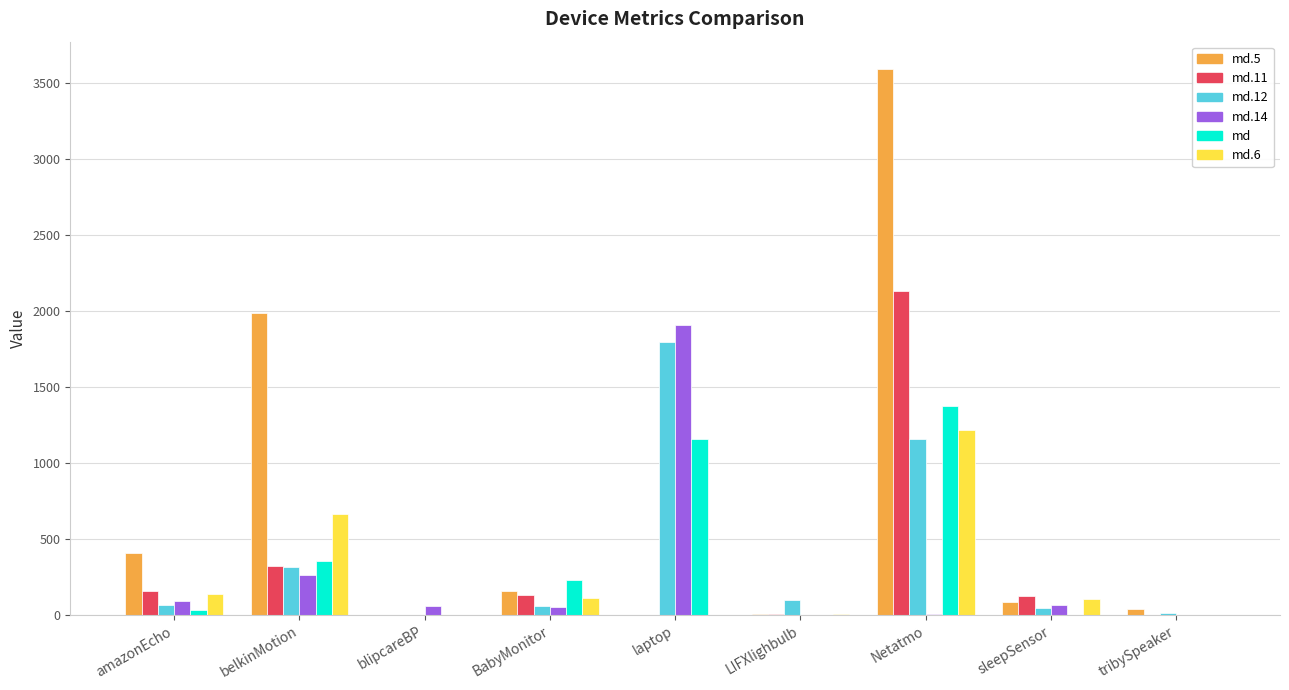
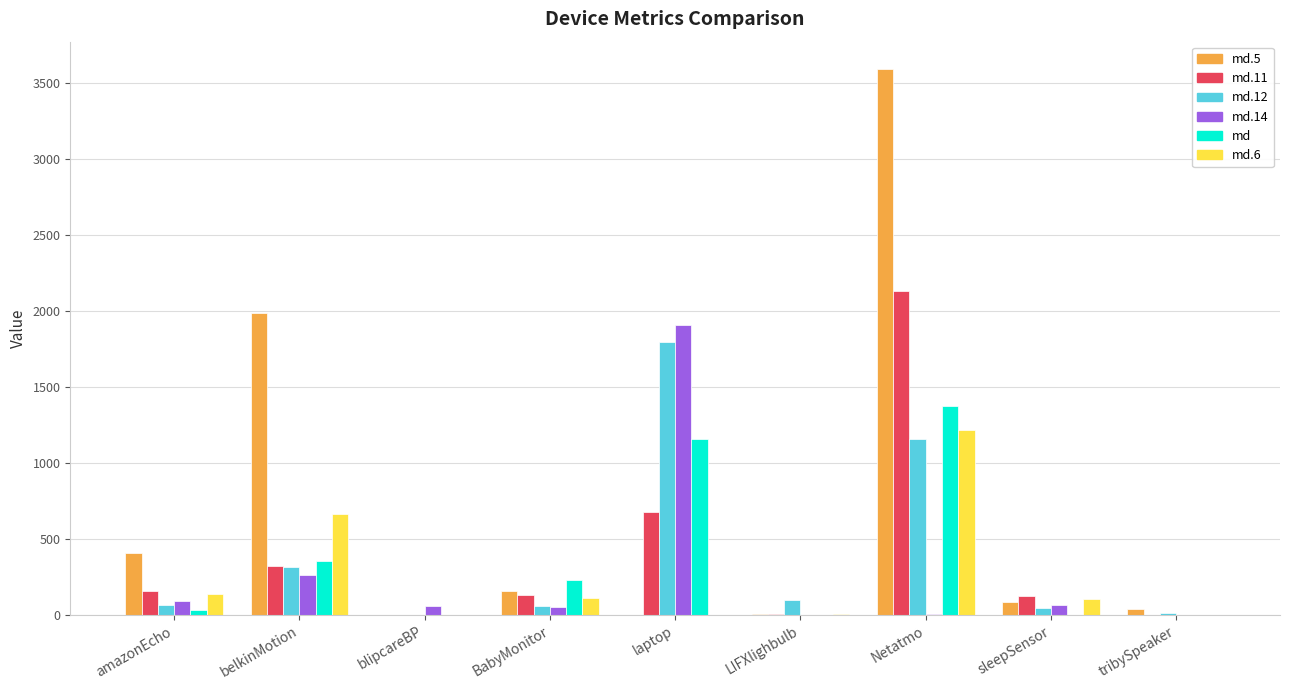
  {
    "md.5": {
      "amazonEcho": 410,
      "belkinMotion": 1990,
      "BabyMonitor": 160,
      "laptop": 0,
      "Netatmo": 3590,
      "sleepSensor": 90,
      "tribySpeaker": 40
    },
    "md.11": {
      "amazonEcho": 160,
      "belkinMotion": 320,
      "BabyMonitor": 130,
-     "laptop": 0,
+     "laptop": 680,
      "Netatmo": 2130,
      "sleepSensor": 130
    },
    "md.12": {
      "amazonEcho": 70,
      "belkinMotion": 320,
      "blipcareBP": 0,
      "BabyMonitor": 60,
      "laptop": 1790,
      "LIFXlighbulb": 100,
      "Netatmo": 1160,
      "sleepSensor": 50
    },
    "md.14": {
      "amazonEcho": 100,
      "belkinMotion": 270,
      "blipcareBP": 60,
      "BabyMonitor": 50,
      "laptop": 1910,
      "sleepSensor": 70
    },
    "md": {
      "amazonEcho": 40,
      "belkinMotion": 360,
      "BabyMonitor": 230,
      "laptop": 1160,
      "LIFXlighbulb": 0,
      "Netatmo": 1370,
      "sleepSensor": 0
    },
    "md.6": {
      "amazonEcho": 140,
      "belkinMotion": 660,
      "blipcareBP": 0,
      "BabyMonitor": 120,
      "laptop": 0,
      "Netatmo": 1220,
      "sleepSensor": 110
    }
  }
